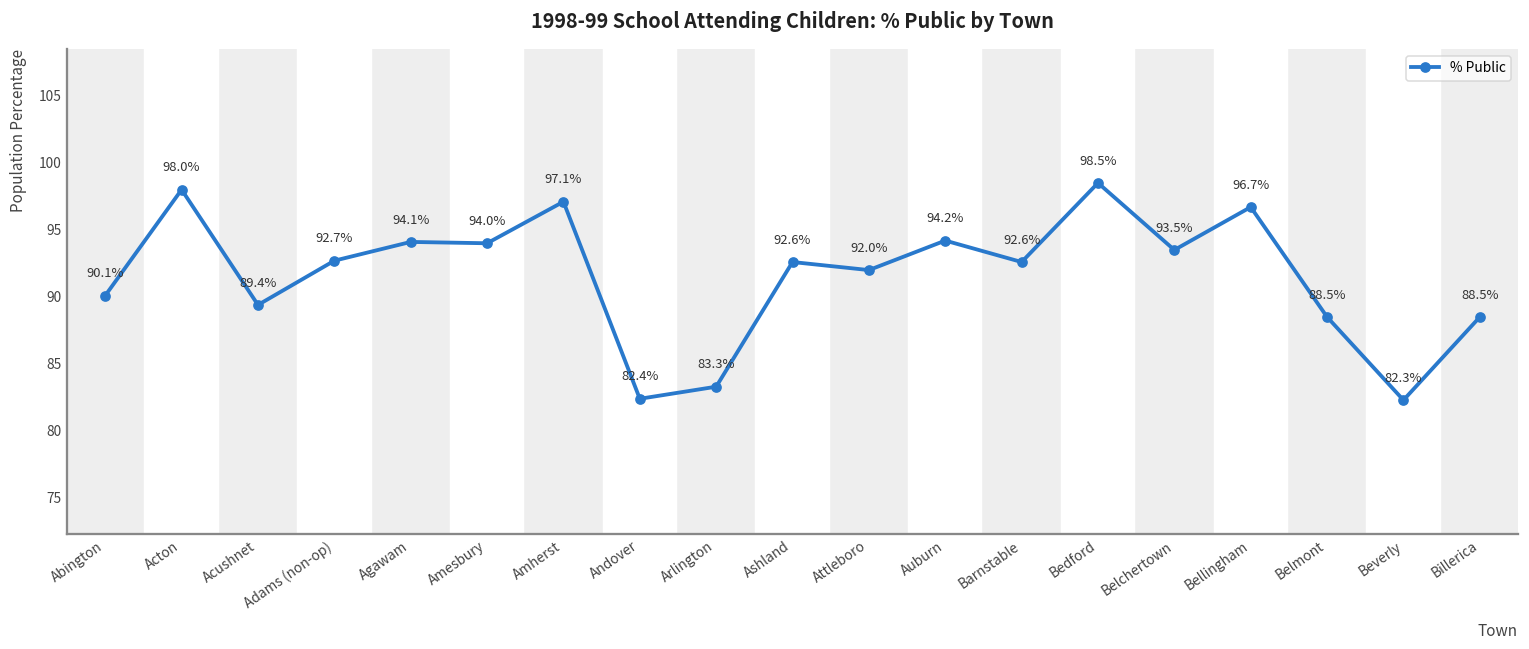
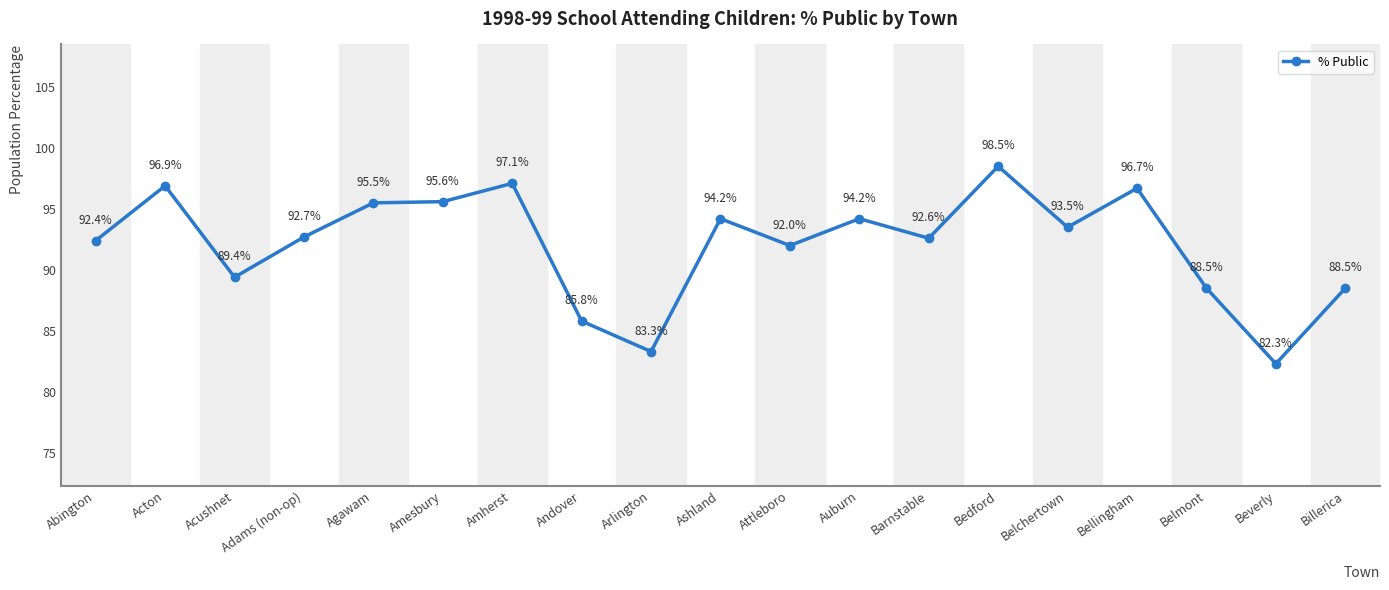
  {
-   "Abington": "90.1%",
-   "Acton": "98.0%",
+   "Abington": "92.4%",
+   "Acton": "96.9%",
    "Acushnet": "89.4%",
    "Adams (non-op)": "92.7%",
-   "Agawam": "94.1%",
-   "Amesbury": "94.0%",
+   "Agawam": "95.5%",
+   "Amesbury": "95.6%",
    "Amherst": "97.1%",
-   "Andover": "82.4%",
+   "Andover": "85.8%",
    "Arlington": "83.3%",
-   "Ashland": "92.6%",
+   "Ashland": "94.2%",
    "Attleboro": "92.0%",
    "Auburn": "94.2%",
    "Barnstable": "92.6%",
    "Bedford": "98.5%",
    "Belchertown": "93.5%",
    "Bellingham": "96.7%",
    "Belmont": "88.5%",
    "Beverly": "82.3%",
    "Billerica": "88.5%"
  }
